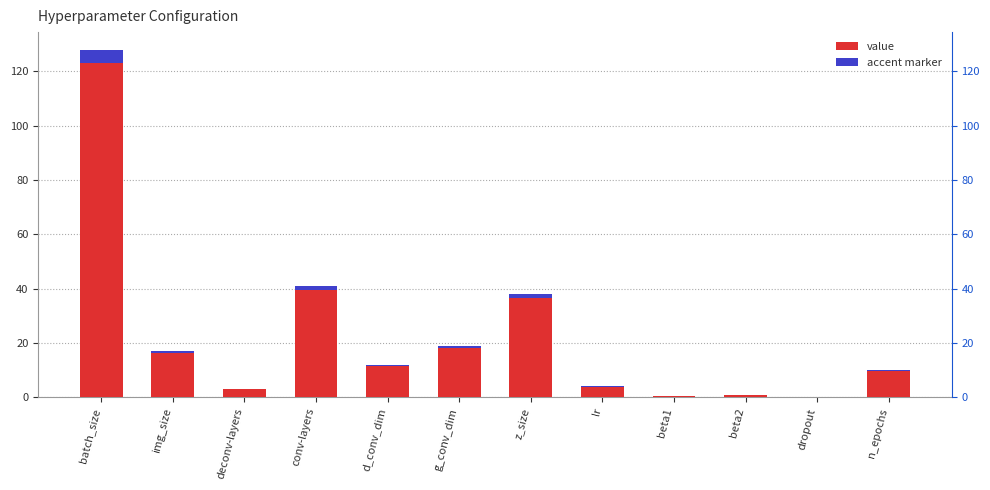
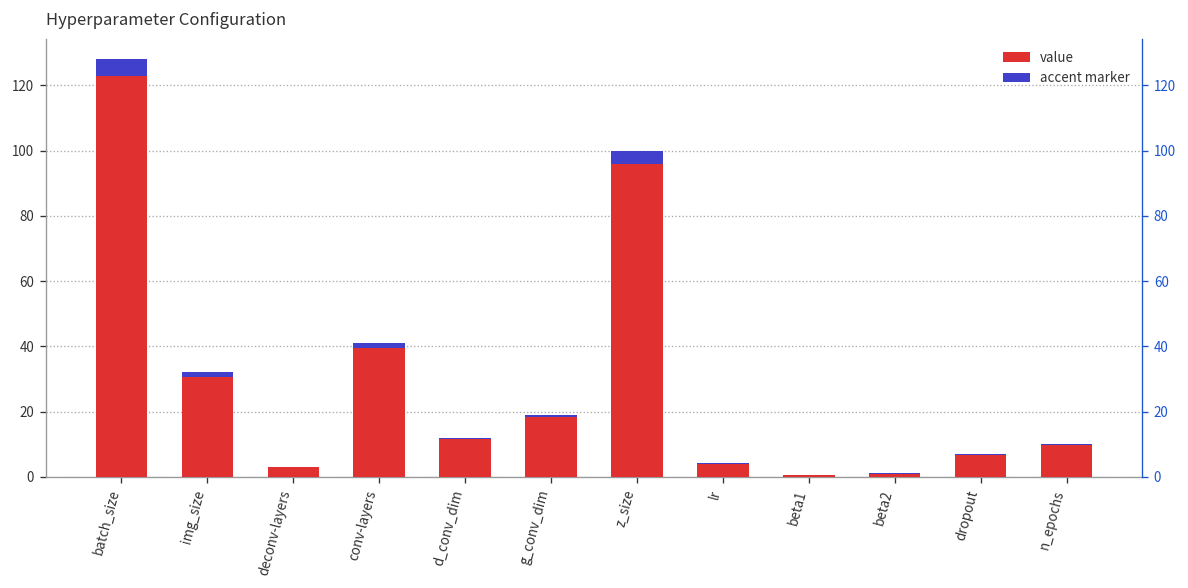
  {
    "value": {
      "batch_size": 128,
-     "img_size": 17,
+     "img_size": 32,
      "deconv-layers": 3,
      "conv-layers": 41,
      "d_conv_dim": 12,
      "g_conv_dim": 19,
-     "z_size": 38,
+     "z_size": 100,
      "lr": 4,
      "beta2": 1,
-     "dropout": 0,
+     "dropout": 7,
      "n_epochs": 10
    }
  }
